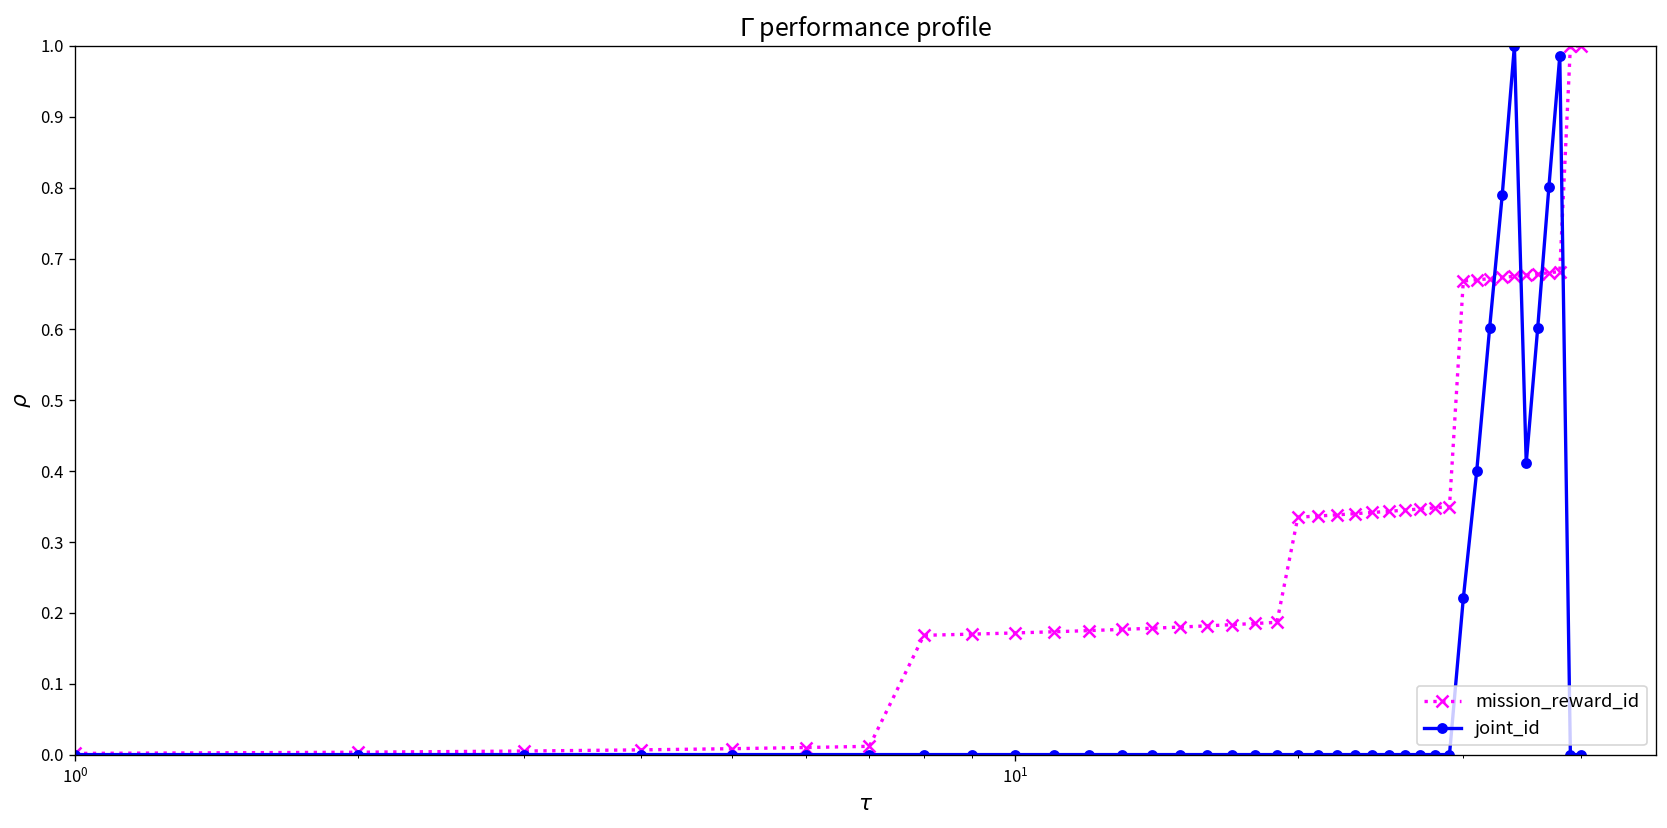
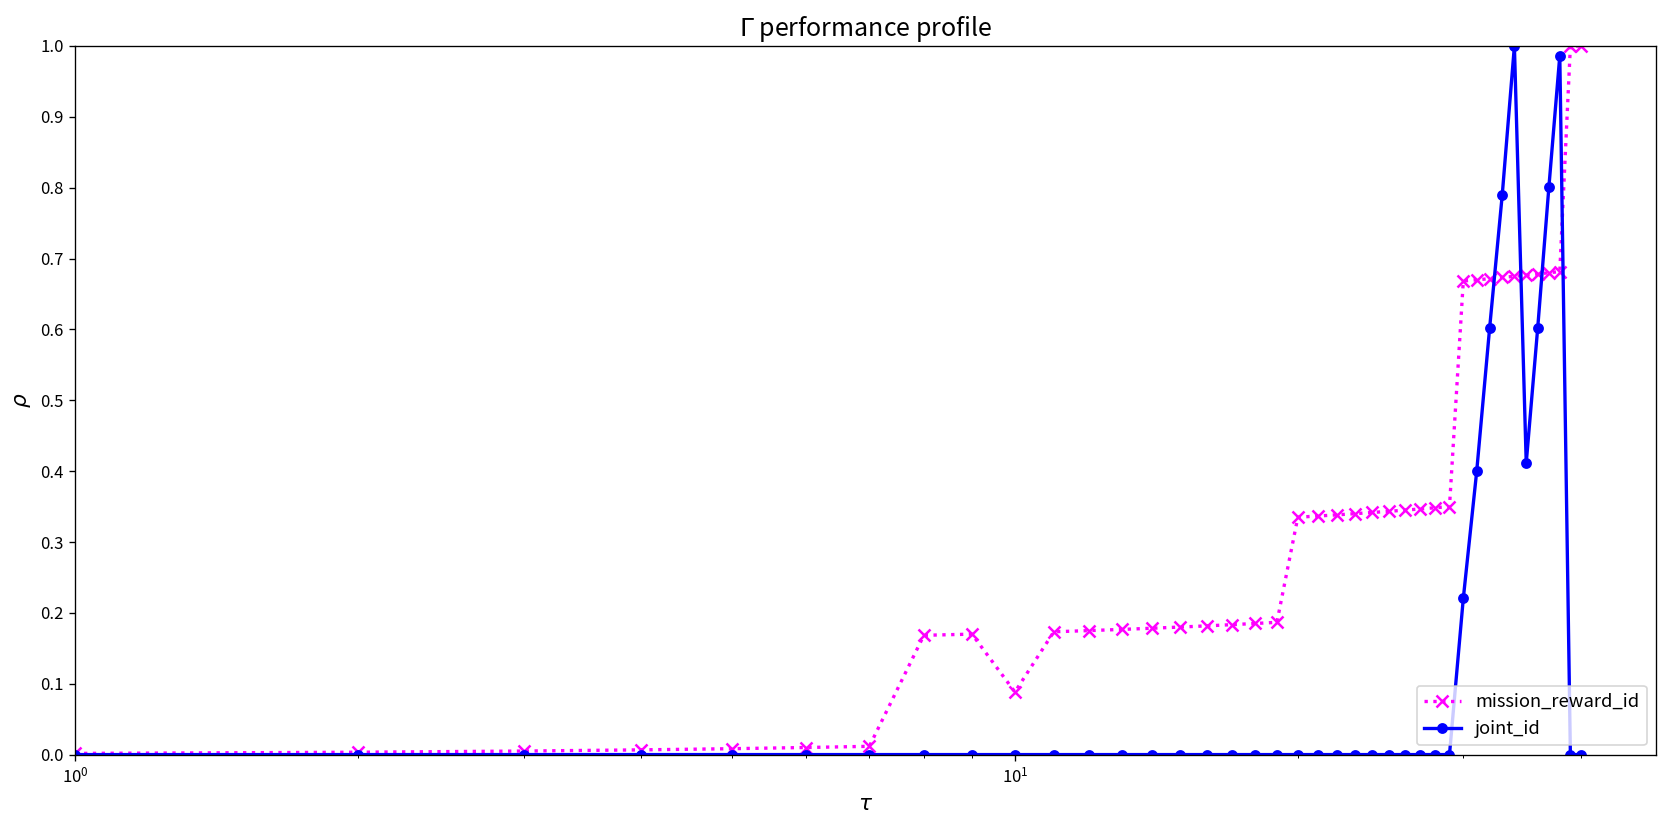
  {
    "mission_reward_id": {
-     "10^1": 0.17
+     "10^1": 0.09
    },
    "joint_id": {
      "10^1": 0.00
    }
  }
